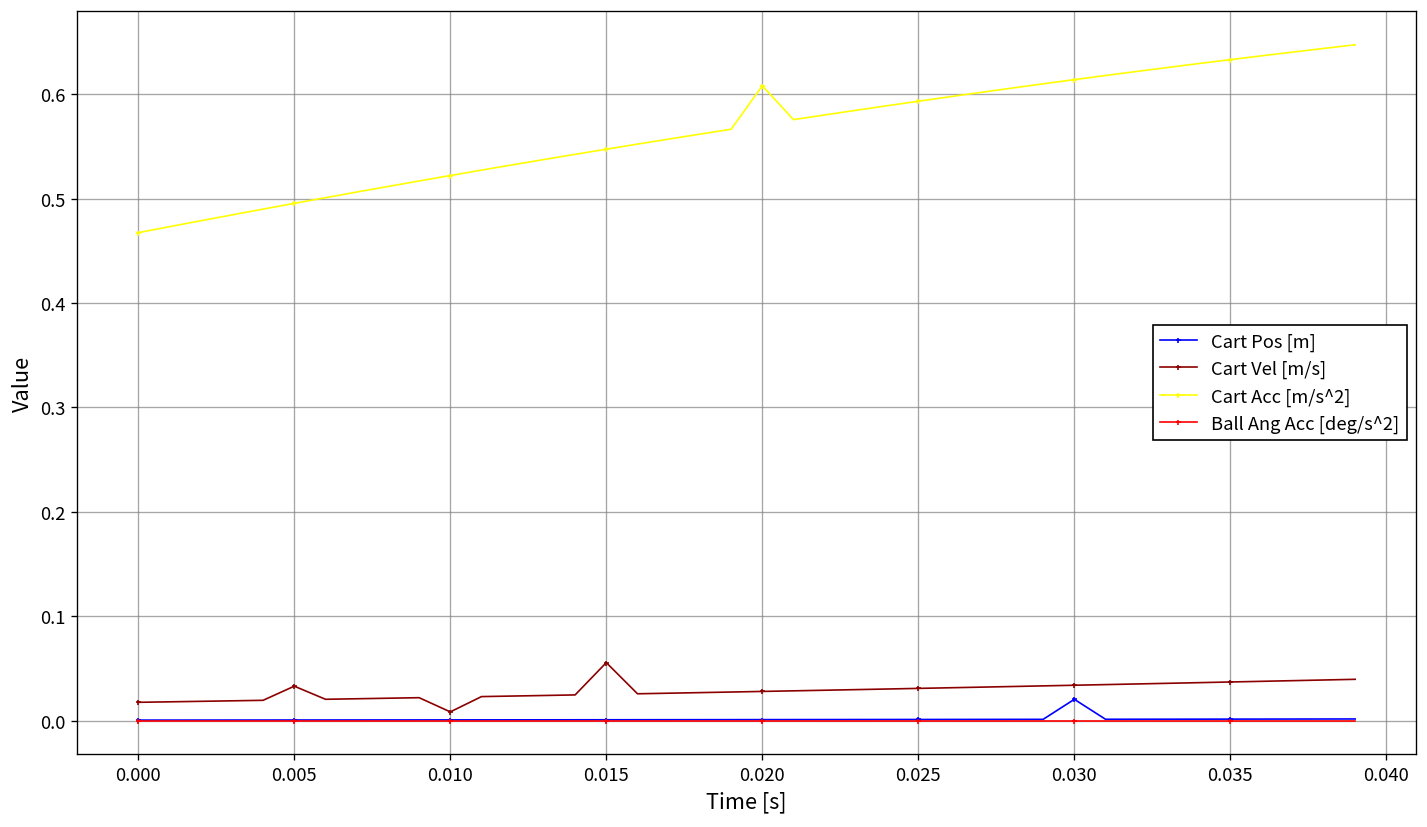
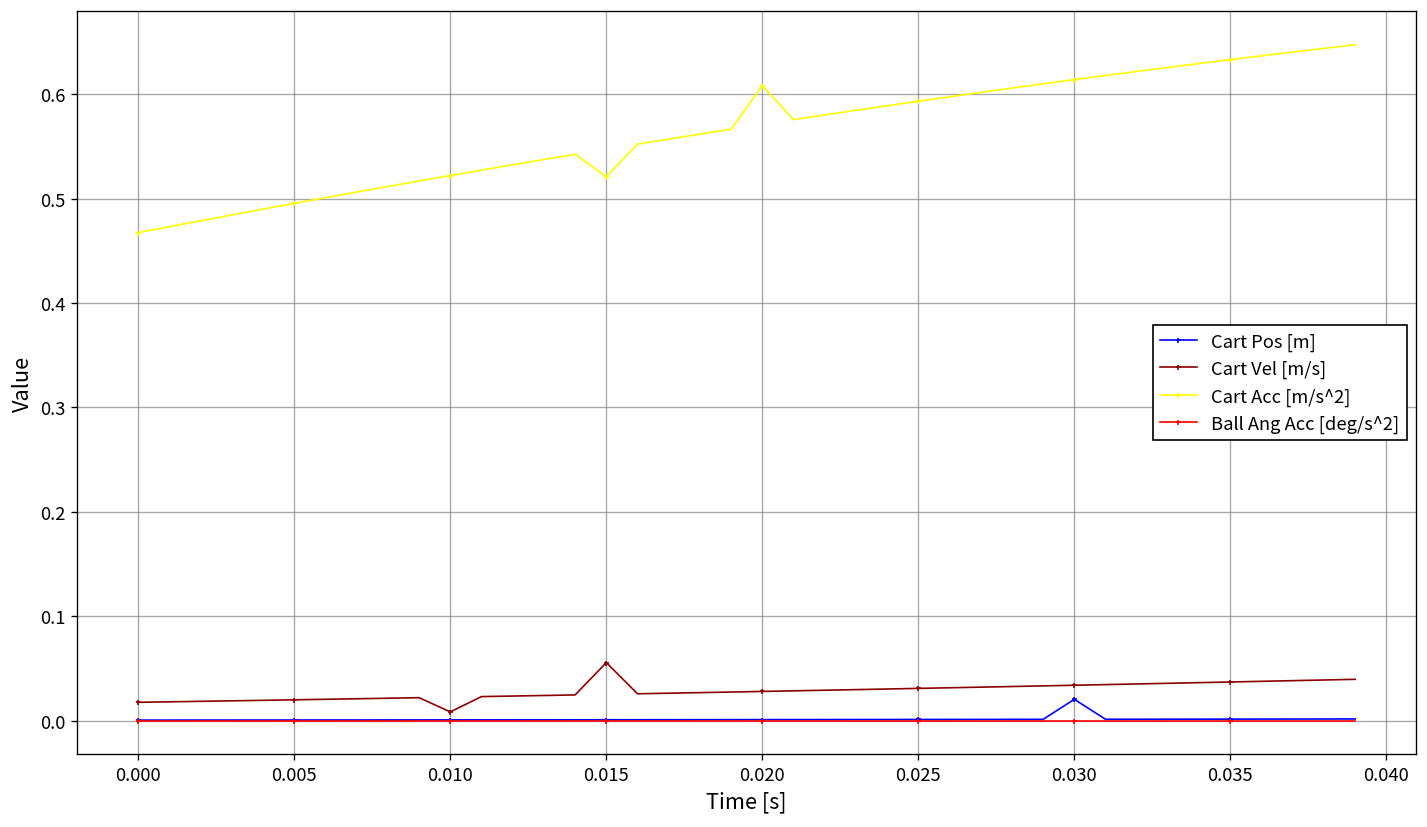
  {
    "Cart Pos [m]": {
      "0.030": 0.02
    },
    "Cart Vel [m/s]": {
      "0.000": 0.02,
-     "0.005": 0.03,
+     "0.005": 0.02,
      "0.010": 0.01,
      "0.015": 0.06,
      "0.020": 0.03,
      "0.025": 0.03,
      "0.030": 0.03,
      "0.035": 0.04
    },
    "Cart Acc [m/s^2]": {
      "0.000": 0.47,
      "0.005": 0.50,
      "0.010": 0.52,
-     "0.015": 0.55,
+     "0.015": 0.52,
      "0.020": 0.61,
      "0.025": 0.59,
      "0.030": 0.61,
      "0.035": 0.63
    },
    "Ball Ang Acc [deg/s^2]": {
      "0.030": 0.00
    }
  }
